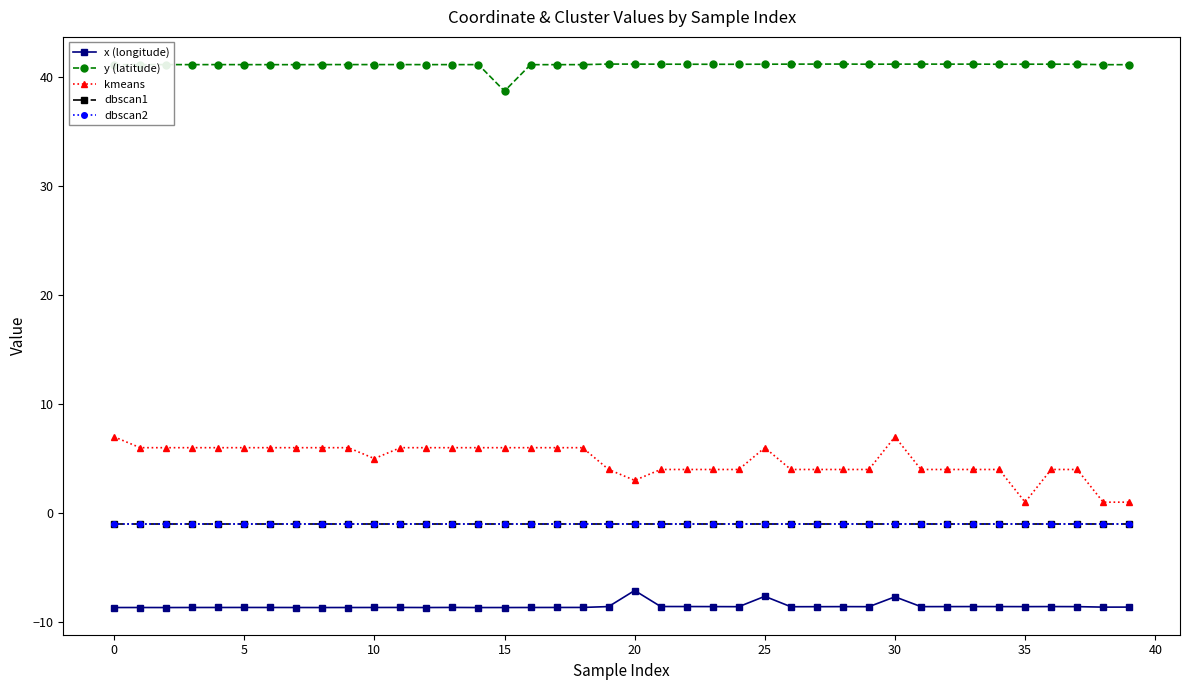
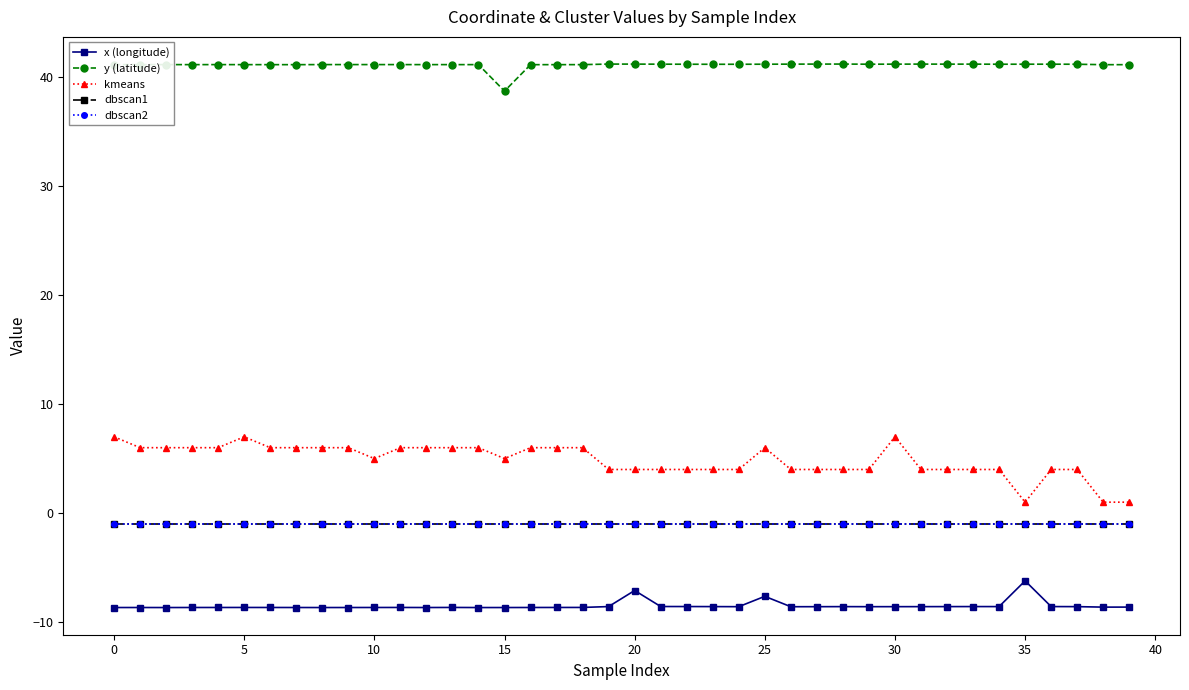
  {
    "x (longitude)": {
      "0": -8.7,
      "5": -8.7,
      "10": -8.7,
      "15": -8.7,
      "20": -7.1,
      "25": -7.6,
-     "30": -7.7,
-     "35": -8.6
+     "30": -8.6,
+     "35": -6.2
    },
    "y (latitude)": {
      "5": 41.2,
      "10": 41.2,
      "15": 38.7,
      "20": 41.2,
      "25": 41.2,
      "30": 41.2,
      "35": 41.2
    },
    "kmeans": {
      "0": 7,
-     "5": 6,
+     "5": 7,
      "10": 5,
-     "15": 6,
-     "20": 3,
+     "15": 5,
+     "20": 4,
      "25": 6,
      "30": 7,
      "35": 1
    },
    "dbscan2": {
      "0": -1.0,
      "5": -1.0,
      "10": -1.0,
      "15": -1.0,
      "20": -1.0,
      "25": -1.0,
      "30": -1.0,
      "35": -1.0
    }
  }
